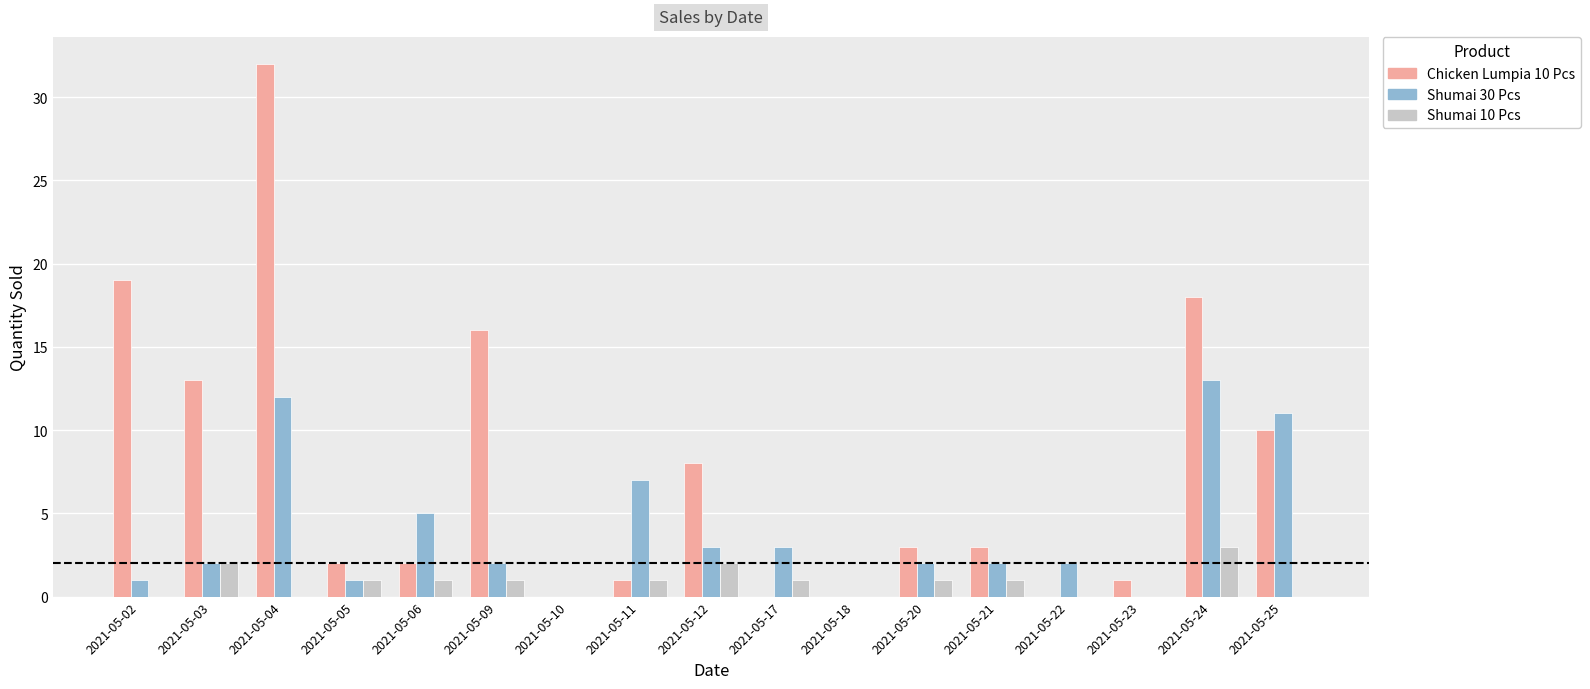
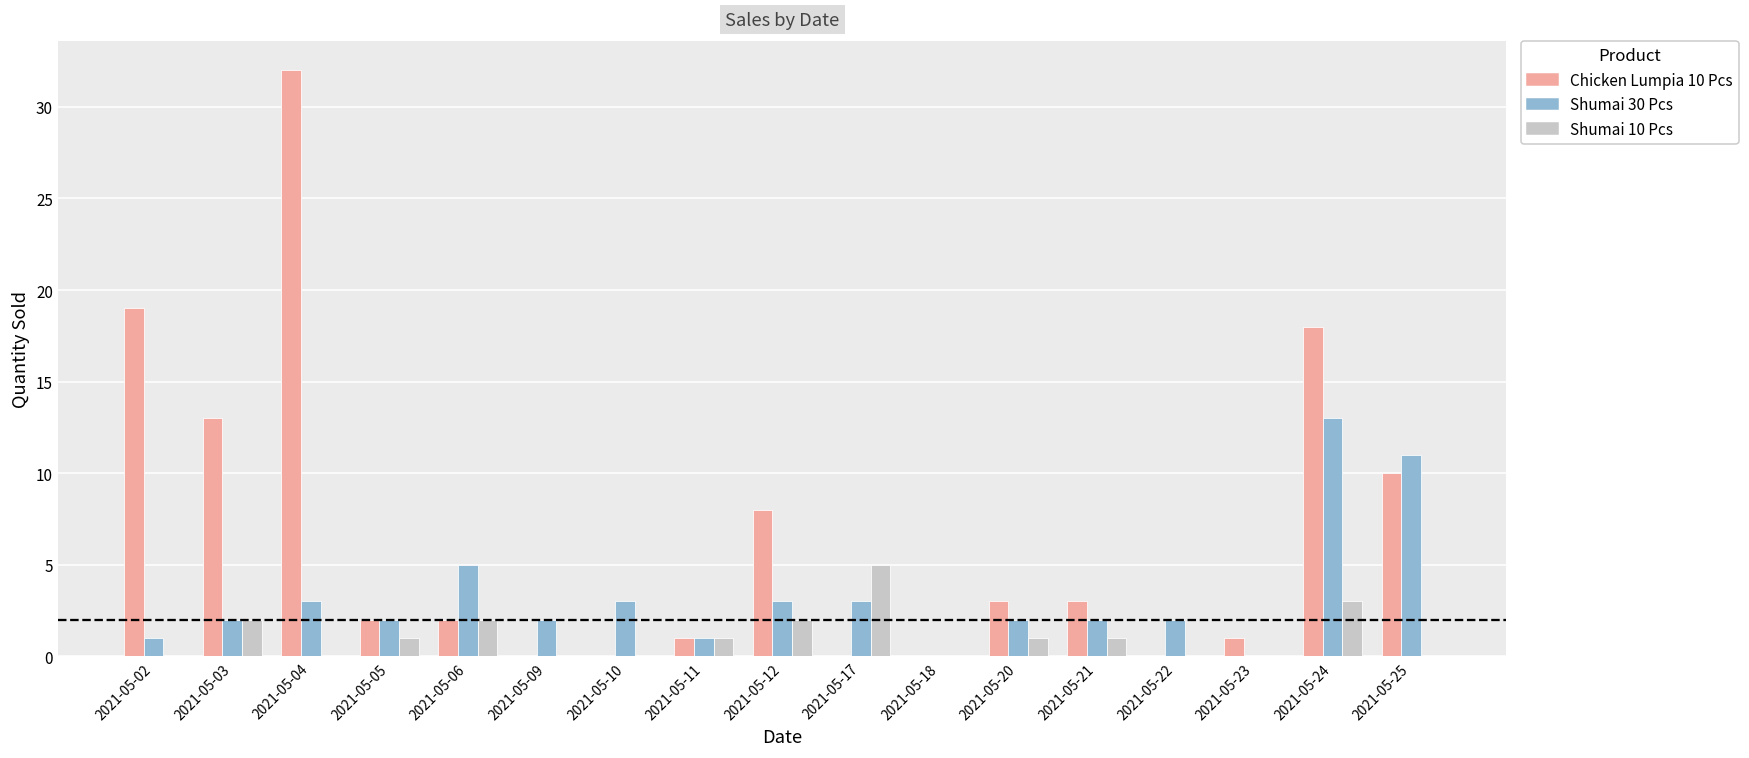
  {
    "Chicken Lumpia 10 Pcs": {
      "2021-05-02": 19,
      "2021-05-03": 13,
      "2021-05-04": 32,
      "2021-05-05": 2,
      "2021-05-06": 2,
-     "2021-05-09": 16,
+     "2021-05-09": 0,
      "2021-05-10": 0,
      "2021-05-11": 1,
      "2021-05-12": 8,
      "2021-05-17": 0,
      "2021-05-18": 0,
      "2021-05-20": 3,
      "2021-05-21": 3,
      "2021-05-22": 0,
      "2021-05-23": 1,
      "2021-05-24": 18,
      "2021-05-25": 10
    },
    "Shumai 30 Pcs": {
      "2021-05-02": 1,
      "2021-05-03": 2,
-     "2021-05-04": 12,
-     "2021-05-05": 1,
+     "2021-05-04": 3,
+     "2021-05-05": 2,
      "2021-05-06": 5,
      "2021-05-09": 2,
-     "2021-05-10": 0,
-     "2021-05-11": 7,
+     "2021-05-10": 3,
+     "2021-05-11": 1,
      "2021-05-12": 3,
      "2021-05-17": 3,
      "2021-05-18": 0,
      "2021-05-20": 2,
      "2021-05-21": 2,
      "2021-05-22": 2,
      "2021-05-23": 0,
      "2021-05-24": 13,
      "2021-05-25": 11
    },
    "Shumai 10 Pcs": {
      "2021-05-02": 0,
      "2021-05-03": 2,
      "2021-05-04": 0,
      "2021-05-05": 1,
-     "2021-05-06": 1,
-     "2021-05-09": 1,
+     "2021-05-06": 2,
+     "2021-05-09": 0,
      "2021-05-10": 0,
      "2021-05-11": 1,
      "2021-05-12": 2,
-     "2021-05-17": 1,
+     "2021-05-17": 5,
      "2021-05-18": 0,
      "2021-05-20": 1,
      "2021-05-21": 1,
      "2021-05-22": 0,
      "2021-05-23": 0,
      "2021-05-24": 3,
      "2021-05-25": 0
    }
  }
